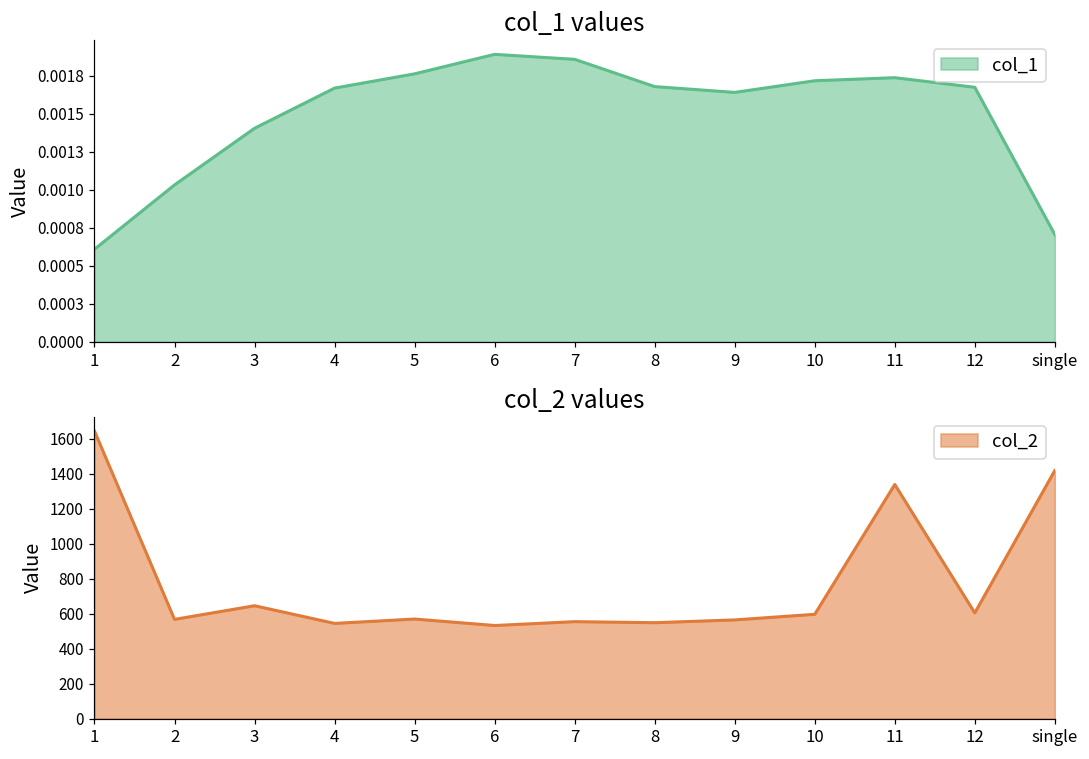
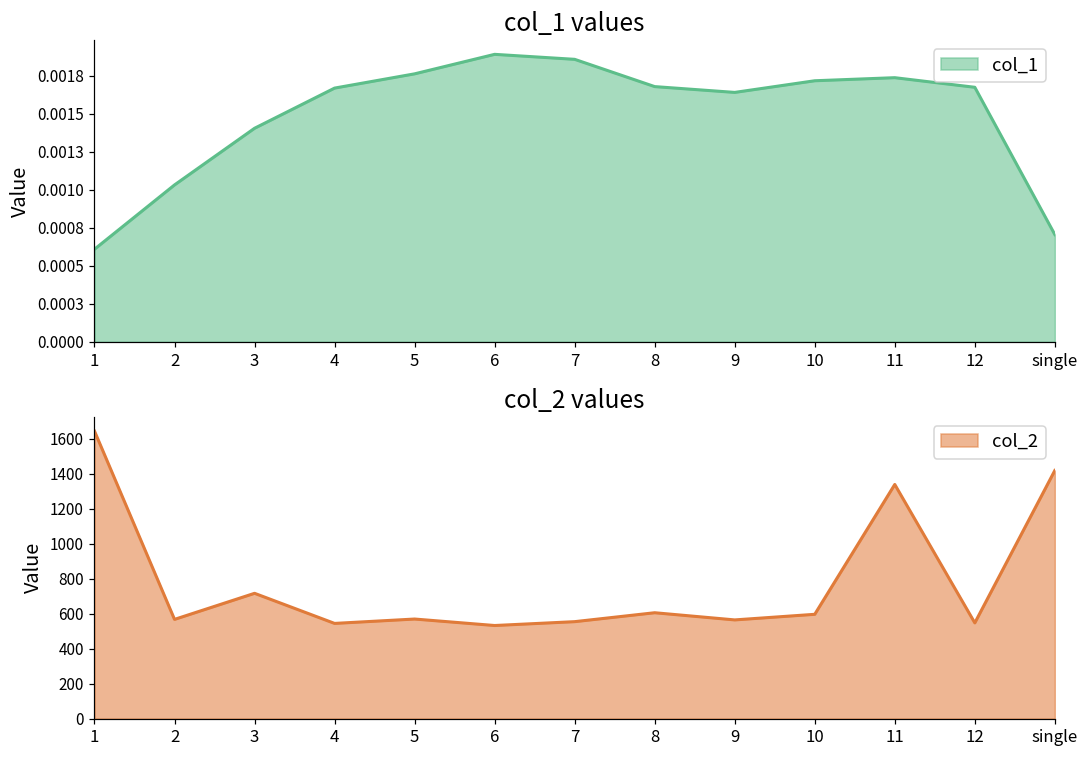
  {
    "col_2 values": {
      "1": 1640,
      "2": 570,
-     "3": 650,
+     "3": 720,
      "4": 540,
      "5": 570,
      "6": 530,
      "7": 550,
-     "8": 550,
+     "8": 610,
      "9": 560,
      "10": 600,
      "11": 1340,
-     "12": 600,
+     "12": 550,
      "single": 1420
    }
  }
